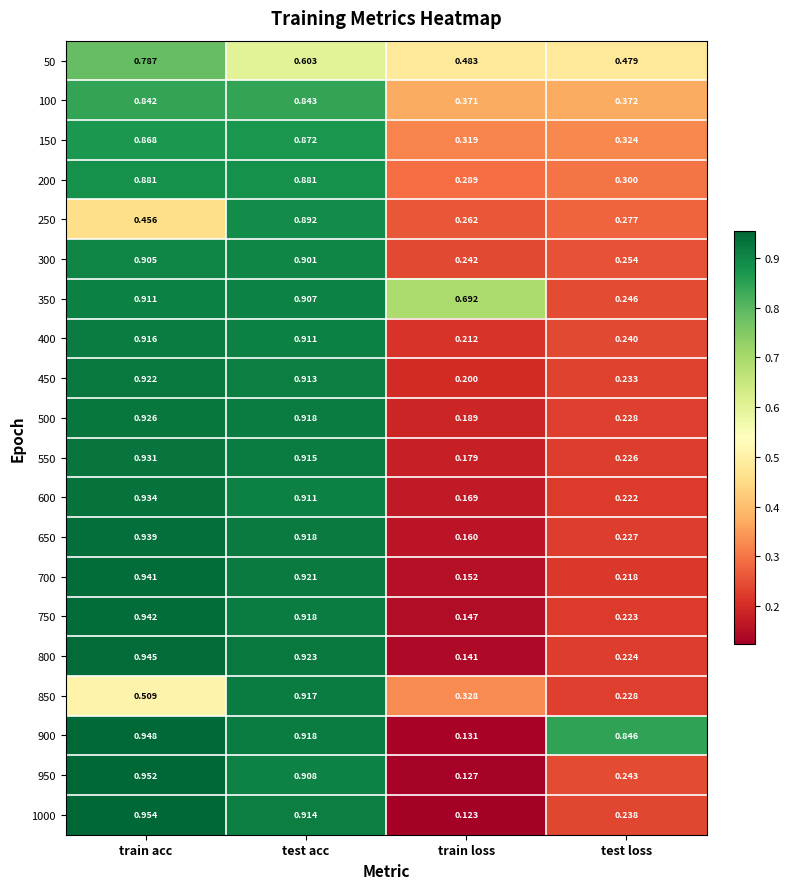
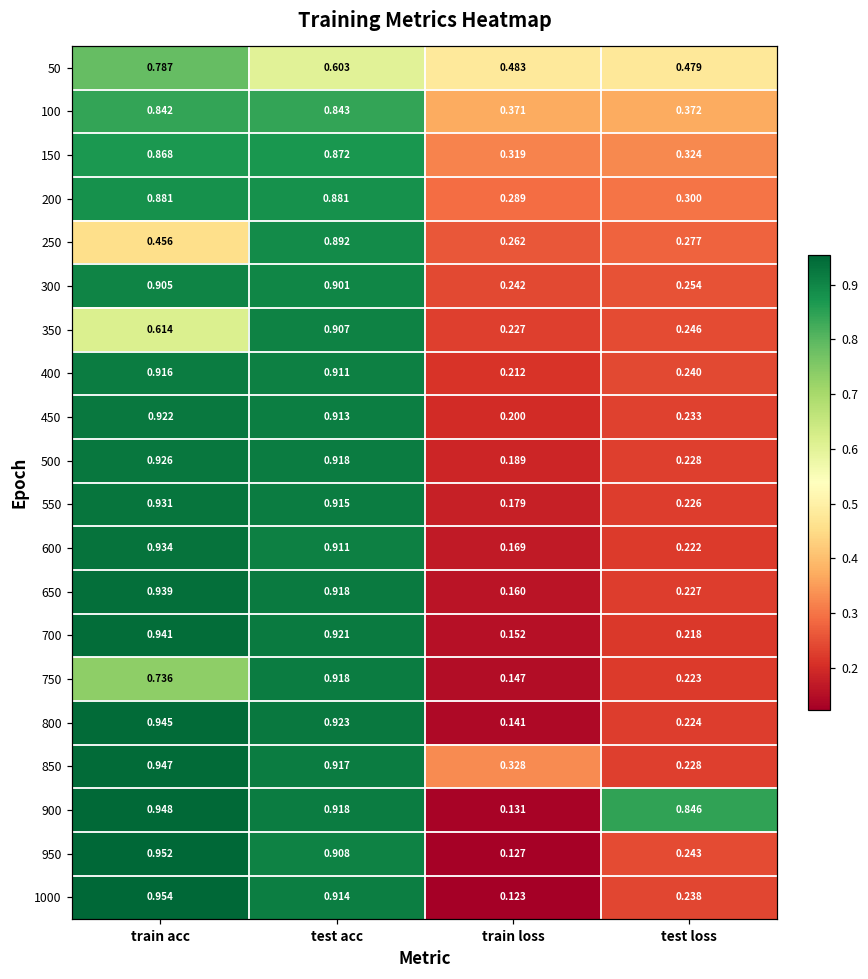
  {
    "50": {
      "train acc": 0.787,
      "test acc": 0.603,
      "train loss": 0.483,
      "test loss": 0.479
    },
    "100": {
      "train acc": 0.842,
      "test acc": 0.843,
      "train loss": 0.371,
      "test loss": 0.372
    },
    "150": {
      "train acc": 0.868,
      "test acc": 0.872,
      "train loss": 0.319,
      "test loss": 0.324
    },
    "200": {
      "train acc": 0.881,
      "test acc": 0.881,
      "train loss": 0.289,
      "test loss": 0.300
    },
    "250": {
      "train acc": 0.456,
      "test acc": 0.892,
      "train loss": 0.262,
      "test loss": 0.277
    },
    "300": {
      "train acc": 0.905,
      "test acc": 0.901,
      "train loss": 0.242,
      "test loss": 0.254
    },
    "350": {
-     "train acc": 0.911,
+     "train acc": 0.614,
      "test acc": 0.907,
-     "train loss": 0.692,
+     "train loss": 0.227,
      "test loss": 0.246
    },
    "400": {
      "train acc": 0.916,
      "test acc": 0.911,
      "train loss": 0.212,
      "test loss": 0.240
    },
    "450": {
      "train acc": 0.922,
      "test acc": 0.913,
      "train loss": 0.200,
      "test loss": 0.233
    },
    "500": {
      "train acc": 0.926,
      "test acc": 0.918,
      "train loss": 0.189,
      "test loss": 0.228
    },
    "550": {
      "train acc": 0.931,
      "test acc": 0.915,
      "train loss": 0.179,
      "test loss": 0.226
    },
    "600": {
      "train acc": 0.934,
      "test acc": 0.911,
      "train loss": 0.169,
      "test loss": 0.222
    },
    "650": {
      "train acc": 0.939,
      "test acc": 0.918,
      "train loss": 0.160,
      "test loss": 0.227
    },
    "700": {
      "train acc": 0.941,
      "test acc": 0.921,
      "train loss": 0.152,
      "test loss": 0.218
    },
    "750": {
-     "train acc": 0.942,
+     "train acc": 0.736,
      "test acc": 0.918,
      "train loss": 0.147,
      "test loss": 0.223
    },
    "800": {
      "train acc": 0.945,
      "test acc": 0.923,
      "train loss": 0.141,
      "test loss": 0.224
    },
    "850": {
-     "train acc": 0.509,
+     "train acc": 0.947,
      "test acc": 0.917,
      "train loss": 0.328,
      "test loss": 0.228
    },
    "900": {
      "train acc": 0.948,
      "test acc": 0.918,
      "train loss": 0.131,
      "test loss": 0.846
    },
    "950": {
      "train acc": 0.952,
      "test acc": 0.908,
      "train loss": 0.127,
      "test loss": 0.243
    },
    "1000": {
      "train acc": 0.954,
      "test acc": 0.914,
      "train loss": 0.123,
      "test loss": 0.238
    }
  }
